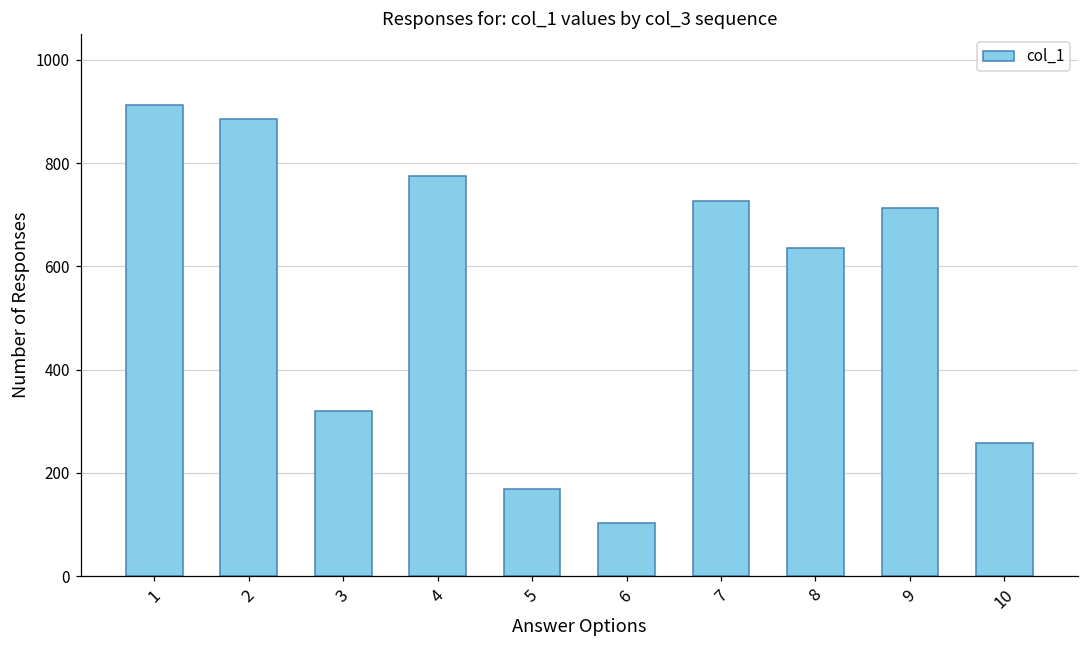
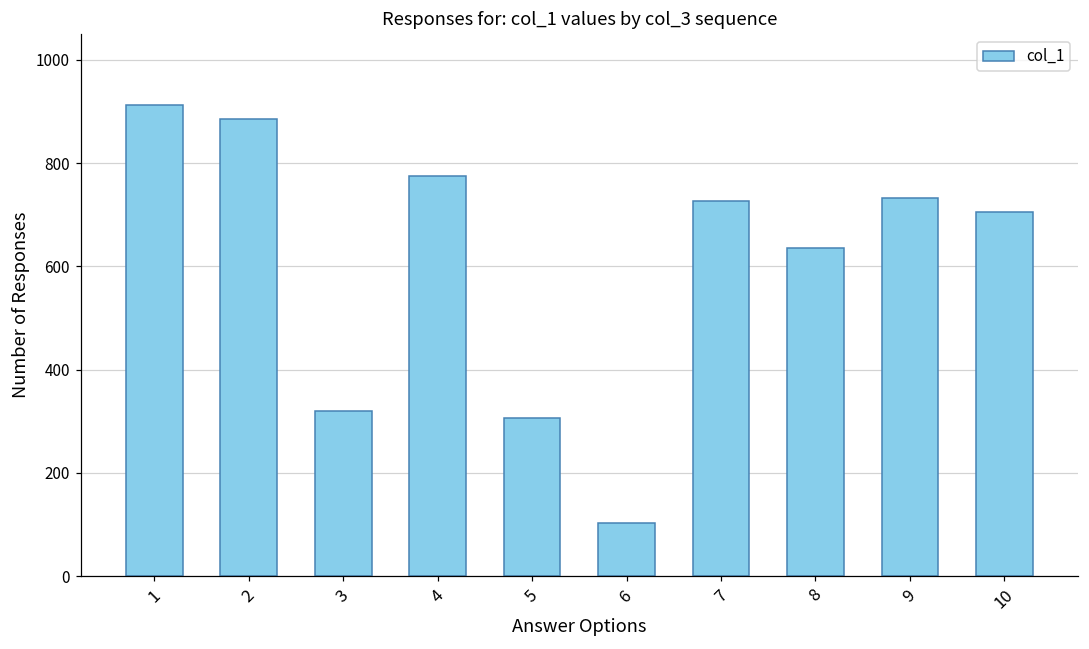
  {
    "1": 910,
    "2": 890,
    "3": 320,
    "4": 780,
-   "5": 170,
+   "5": 310,
    "6": 100,
    "7": 730,
    "8": 630,
-   "9": 710,
-   "10": 260
+   "9": 730,
+   "10": 700
  }
